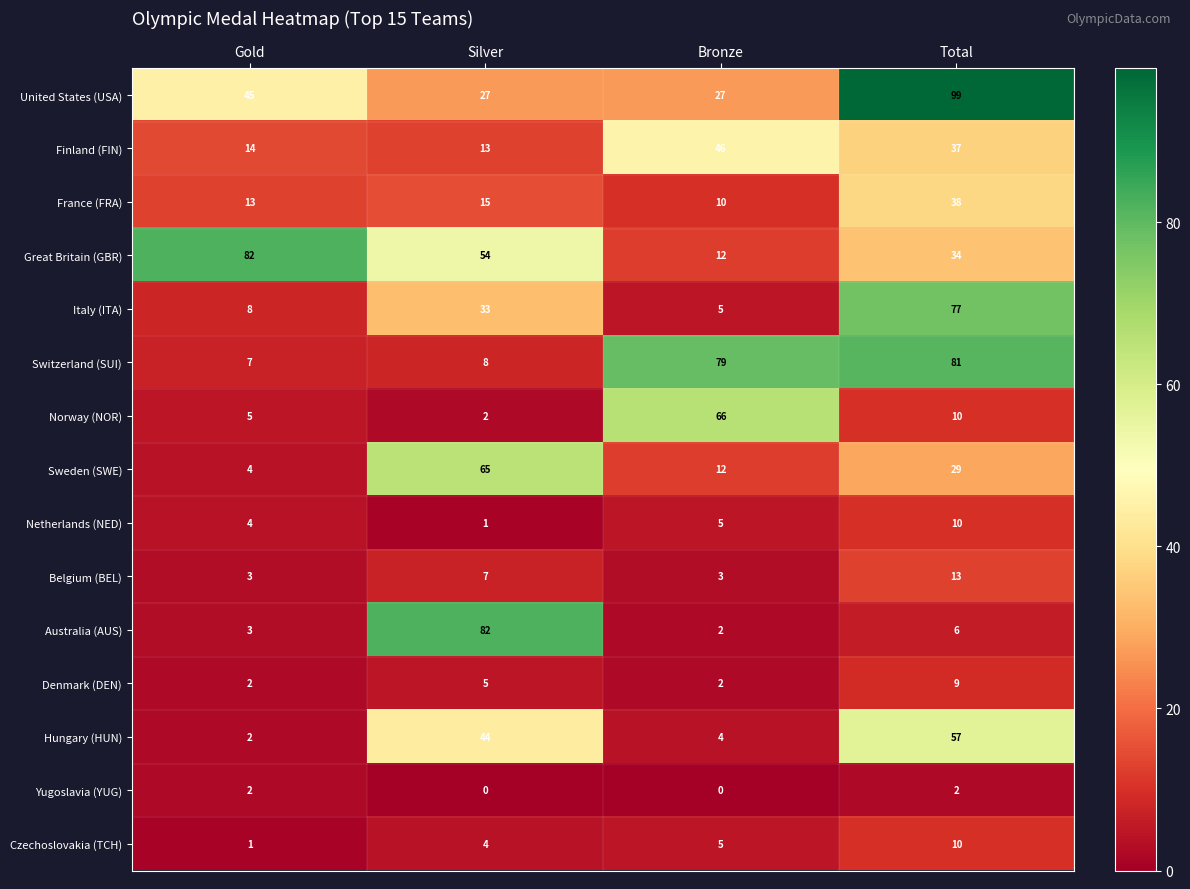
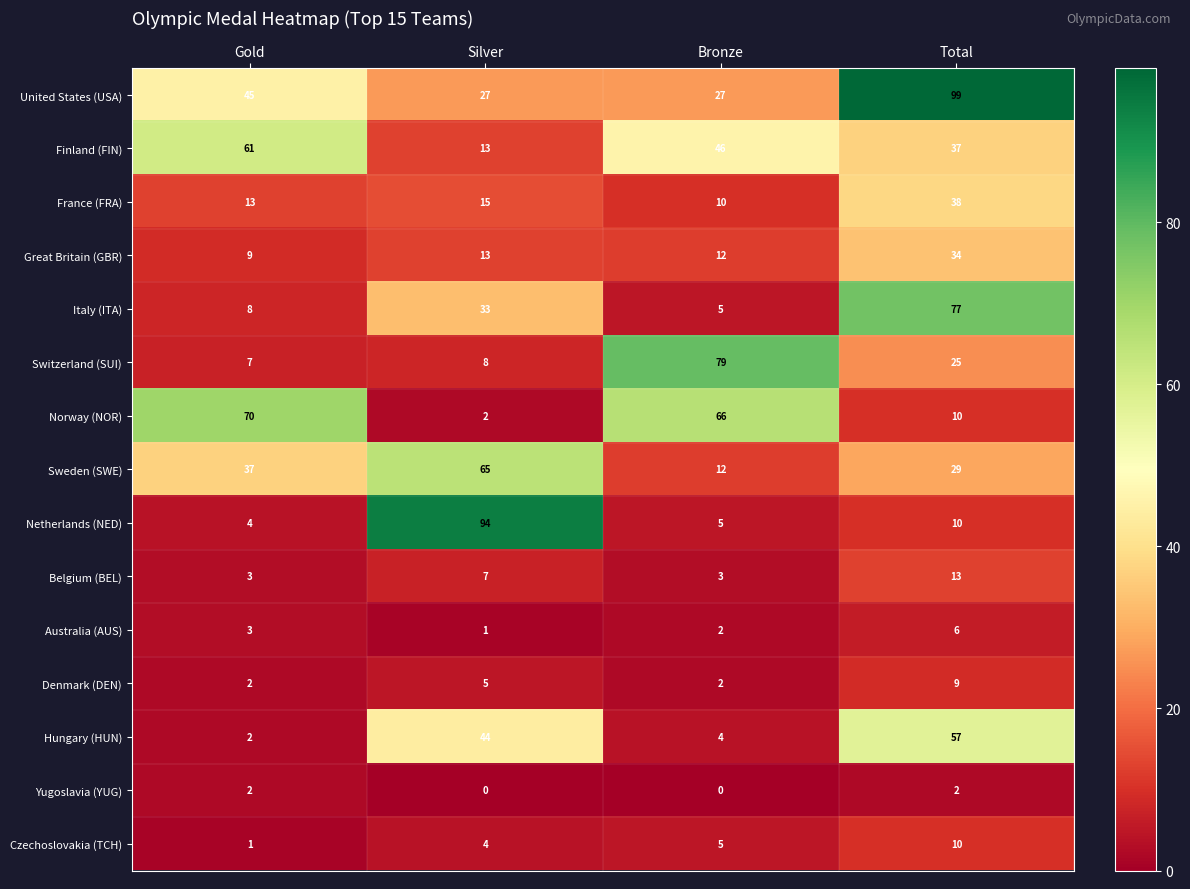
  {
    "United States (USA)": {
      "Gold": 45,
      "Silver": 27,
      "Bronze": 27,
      "Total": 99
    },
    "Finland (FIN)": {
-     "Gold": 14,
+     "Gold": 61,
      "Silver": 13,
      "Bronze": 46,
      "Total": 37
    },
    "France (FRA)": {
      "Gold": 13,
      "Silver": 15,
      "Bronze": 10,
      "Total": 38
    },
    "Great Britain (GBR)": {
-     "Gold": 82,
-     "Silver": 54,
+     "Gold": 9,
+     "Silver": 13,
      "Bronze": 12,
      "Total": 34
    },
    "Italy (ITA)": {
      "Gold": 8,
      "Silver": 33,
      "Bronze": 5,
      "Total": 77
    },
    "Switzerland (SUI)": {
      "Gold": 7,
      "Silver": 8,
      "Bronze": 79,
-     "Total": 81
+     "Total": 25
    },
    "Norway (NOR)": {
-     "Gold": 5,
+     "Gold": 70,
      "Silver": 2,
      "Bronze": 66,
      "Total": 10
    },
    "Sweden (SWE)": {
-     "Gold": 4,
+     "Gold": 37,
      "Silver": 65,
      "Bronze": 12,
      "Total": 29
    },
    "Netherlands (NED)": {
      "Gold": 4,
-     "Silver": 1,
+     "Silver": 94,
      "Bronze": 5,
      "Total": 10
    },
    "Belgium (BEL)": {
      "Gold": 3,
      "Silver": 7,
      "Bronze": 3,
      "Total": 13
    },
    "Australia (AUS)": {
      "Gold": 3,
-     "Silver": 82,
+     "Silver": 1,
      "Bronze": 2,
      "Total": 6
    },
    "Denmark (DEN)": {
      "Gold": 2,
      "Silver": 5,
      "Bronze": 2,
      "Total": 9
    },
    "Hungary (HUN)": {
      "Gold": 2,
      "Silver": 44,
      "Bronze": 4,
      "Total": 57
    },
    "Yugoslavia (YUG)": {
      "Gold": 2,
      "Silver": 0,
      "Bronze": 0,
      "Total": 2
    },
    "Czechoslovakia (TCH)": {
      "Gold": 1,
      "Silver": 4,
      "Bronze": 5,
      "Total": 10
    }
  }
